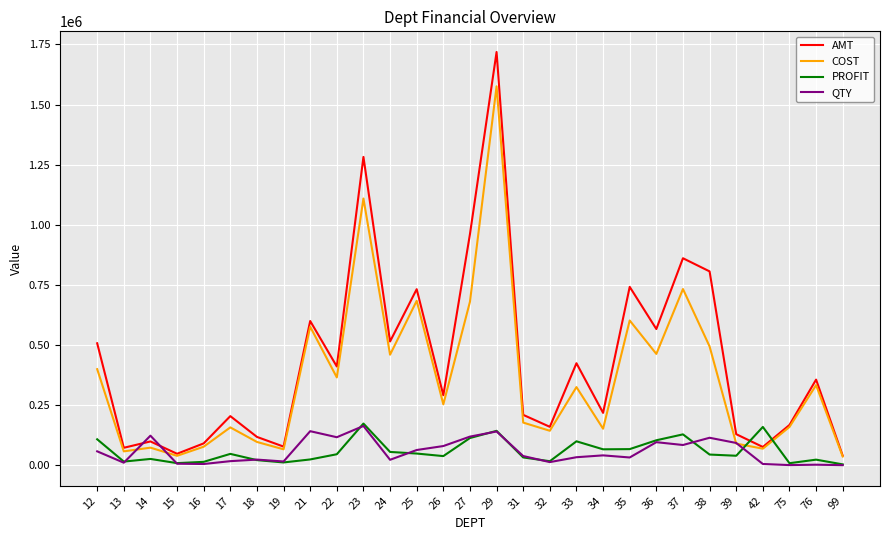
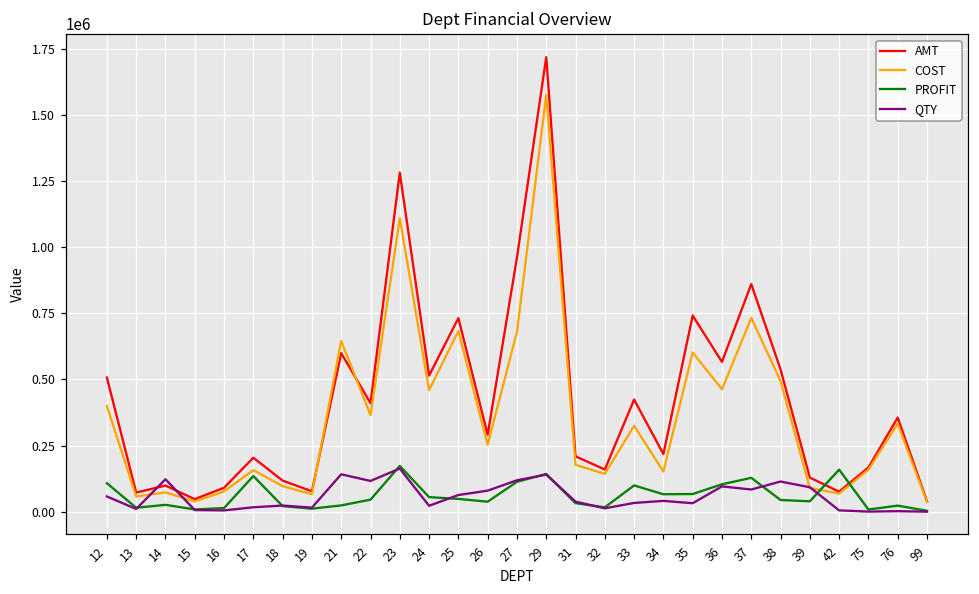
  {
    "AMT": {
      "12": 510000,
      "13": 70000,
      "14": 100000,
      "16": 90000,
      "17": 200000,
      "18": 120000,
      "19": 80000,
      "21": 600000,
      "22": 410000,
      "23": 1280000,
      "24": 510000,
      "25": 730000,
      "26": 290000,
      "27": 960000,
      "29": 1720000,
      "31": 210000,
      "32": 160000,
      "33": 420000,
      "34": 220000,
      "35": 740000,
      "36": 570000,
      "37": 860000,
-     "38": 810000,
+     "38": 540000,
      "39": 130000,
      "76": 360000
    },
    "COST": {
      "12": 400000,
      "13": 60000,
      "14": 70000,
      "16": 80000,
      "17": 160000,
      "18": 100000,
      "19": 70000,
-     "21": 580000,
+     "21": 650000,
      "22": 360000,
      "23": 1110000,
      "24": 460000,
      "25": 680000,
      "26": 250000,
      "27": 680000,
      "29": 1580000,
      "31": 180000,
      "32": 140000,
      "33": 320000,
      "34": 150000,
      "35": 600000,
      "36": 460000,
      "37": 730000,
      "38": 490000,
      "76": 330000
    },
    "PROFIT": {
      "12": 110000,
      "14": 30000,
-     "17": 50000,
+     "17": 130000,
      "21": 20000,
      "22": 50000,
      "24": 60000,
      "25": 50000,
      "26": 40000,
      "33": 100000,
      "34": 70000,
      "35": 70000,
      "37": 130000,
      "38": 40000,
      "39": 40000,
      "42": 160000,
      "76": 20000
    },
    "QTY": {
      "12": 60000,
      "14": 120000,
      "17": 20000,
      "21": 140000,
      "22": 120000,
      "24": 20000,
      "25": 60000,
      "26": 80000,
      "33": 30000,
      "34": 40000,
      "35": 30000,
      "37": 80000,
      "38": 110000,
      "42": 0,
      "76": 0
    }
  }
